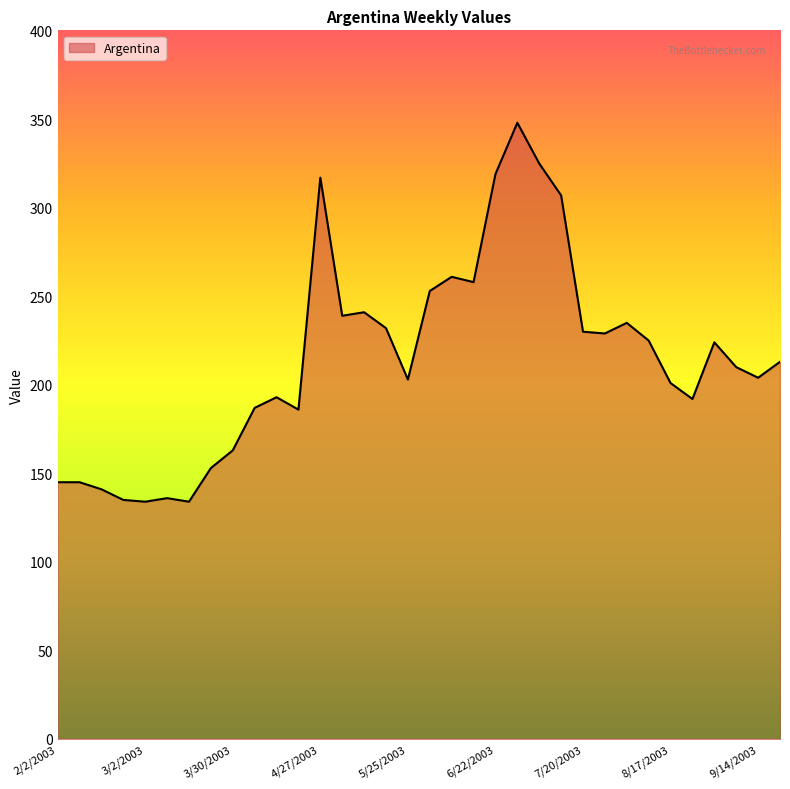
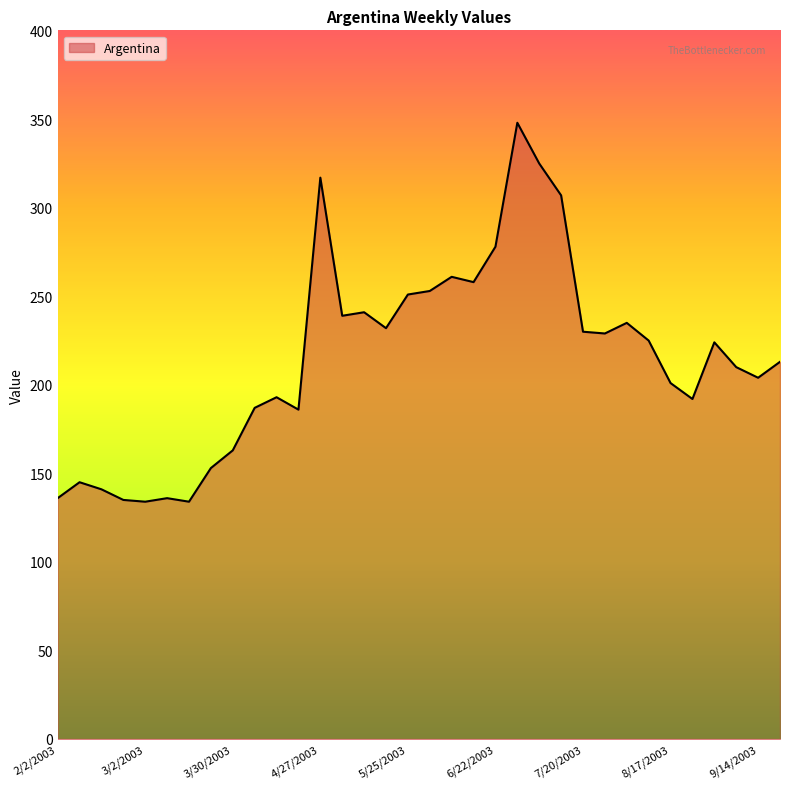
  {
-   "2/2/2003": 145,
+   "2/2/2003": 136,
    "3/2/2003": 134,
    "3/30/2003": 163,
    "4/27/2003": 317,
-   "5/25/2003": 203,
-   "6/22/2003": 319,
+   "5/25/2003": 251,
+   "6/22/2003": 278,
    "7/20/2003": 230,
    "8/17/2003": 201,
    "9/14/2003": 204
  }
